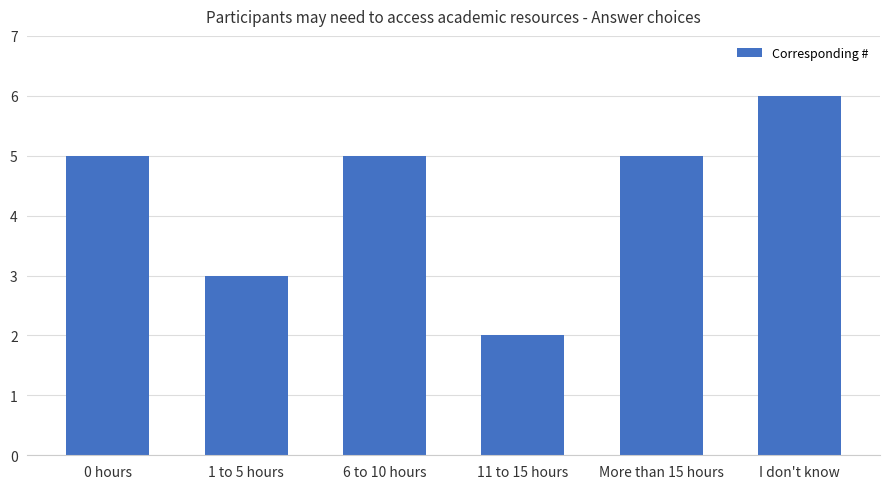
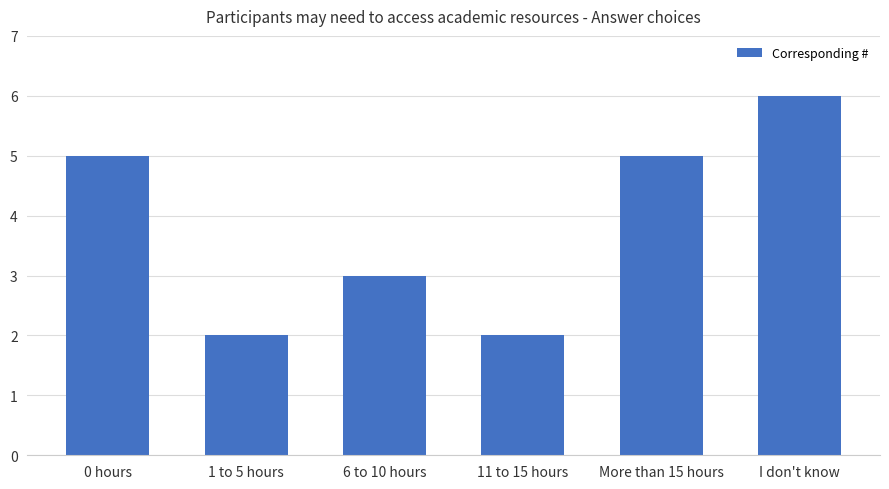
  {
    "0 hours": 5,
-   "1 to 5 hours": 3,
-   "6 to 10 hours": 5,
+   "1 to 5 hours": 2,
+   "6 to 10 hours": 3,
    "11 to 15 hours": 2,
    "More than 15 hours": 5,
    "I don't know": 6
  }
